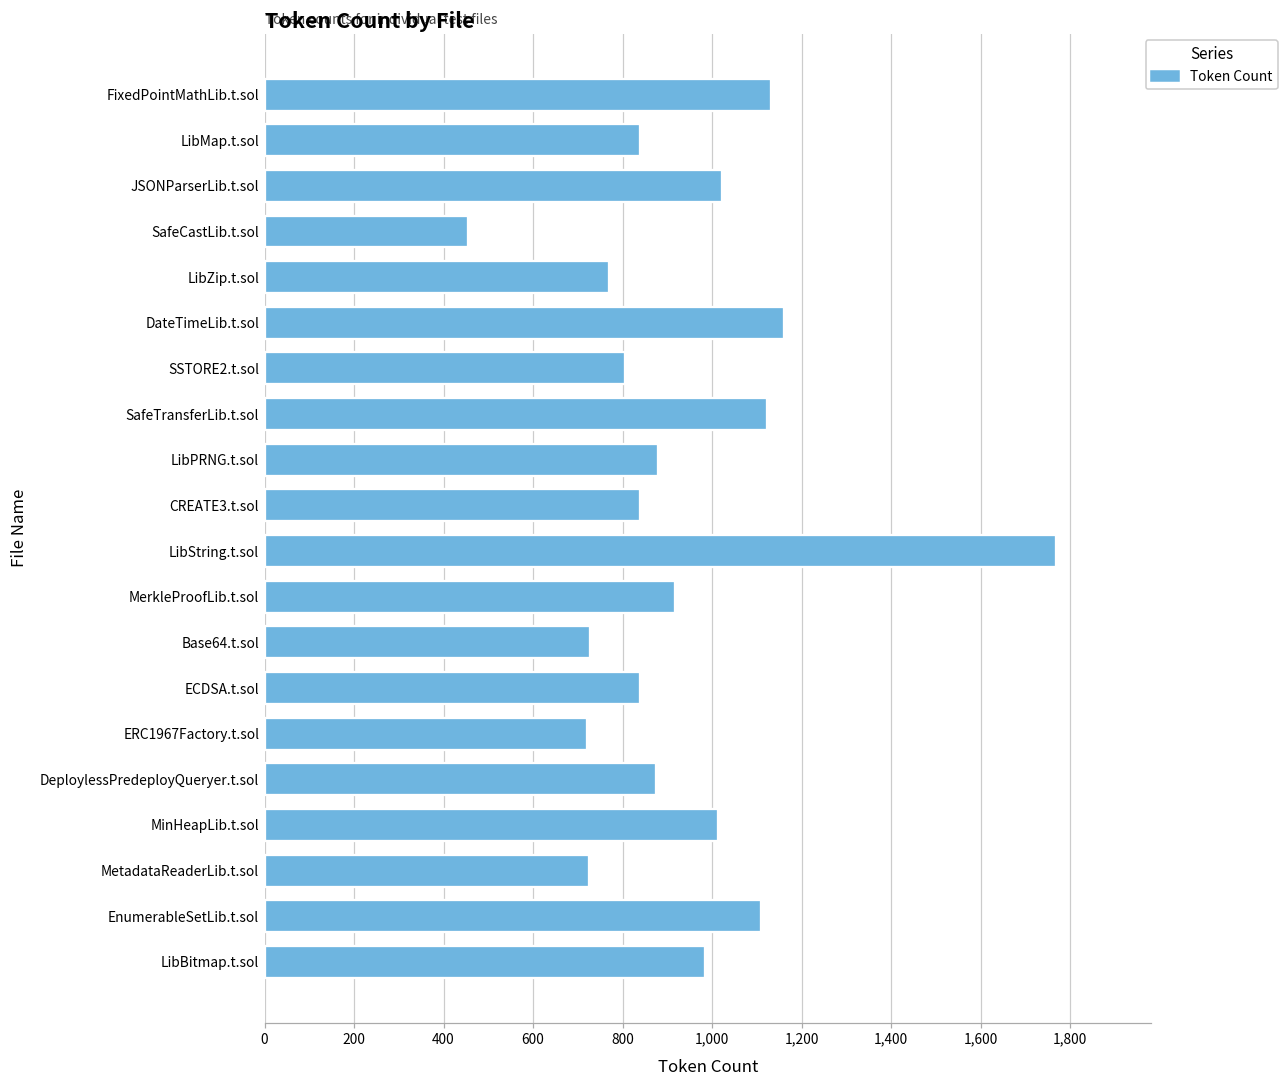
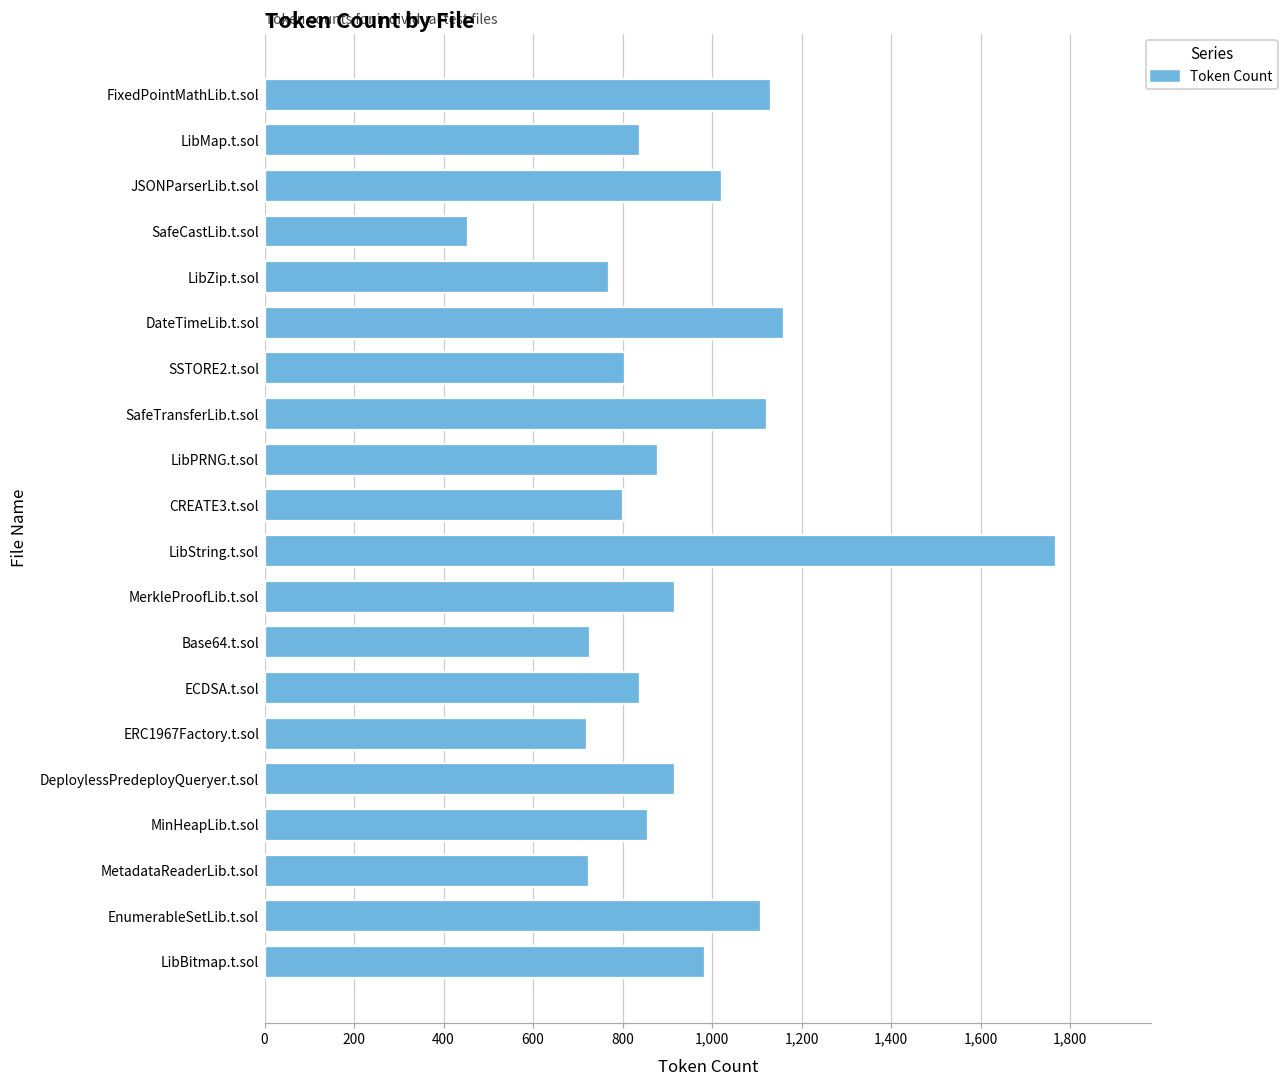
  {
    "FixedPointMathLib.t.sol": "1,130",
    "LibMap.t.sol": "840",
    "JSONParserLib.t.sol": "1,020",
    "SafeCastLib.t.sol": "460",
    "LibZip.t.sol": "770",
    "DateTimeLib.t.sol": "1,160",
    "SSTORE2.t.sol": "810",
    "SafeTransferLib.t.sol": "1,120",
    "LibPRNG.t.sol": "880",
-   "CREATE3.t.sol": "840",
+   "CREATE3.t.sol": "800",
    "LibString.t.sol": "1,770",
    "MerkleProofLib.t.sol": "920",
    "Base64.t.sol": "730",
    "ECDSA.t.sol": "840",
    "ERC1967Factory.t.sol": "720",
-   "DeploylessPredeployQueryer.t.sol": "880",
-   "MinHeapLib.t.sol": "1,010",
+   "DeploylessPredeployQueryer.t.sol": "920",
+   "MinHeapLib.t.sol": "860",
    "MetadataReaderLib.t.sol": "730",
    "EnumerableSetLib.t.sol": "1,110",
    "LibBitmap.t.sol": "980"
  }
